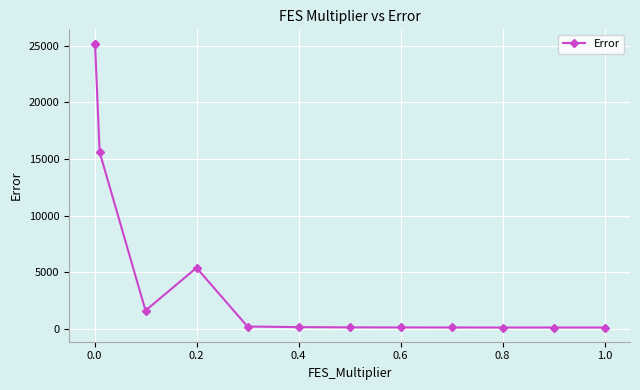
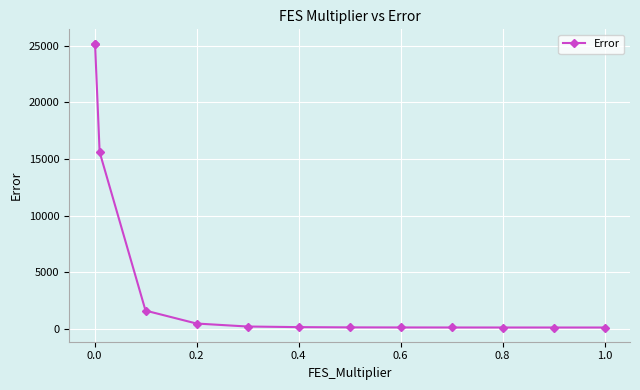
  {
    "0.0": 25200,
-   "0.2": 5400,
+   "0.2": 500,
    "0.4": 200,
    "0.6": 100,
    "0.8": 100,
    "1.0": 100
  }
